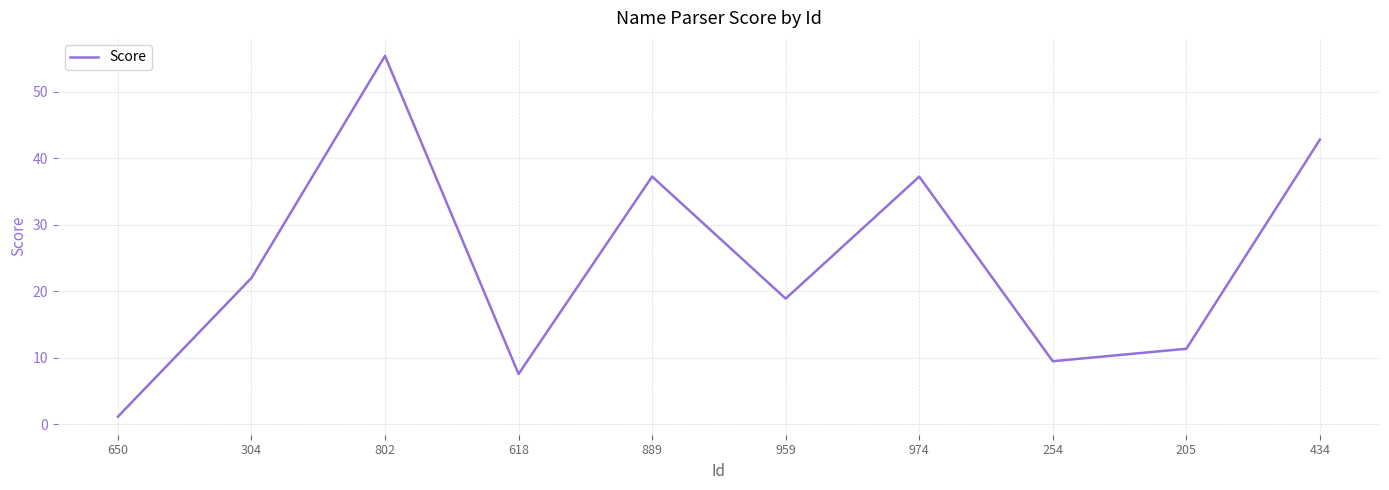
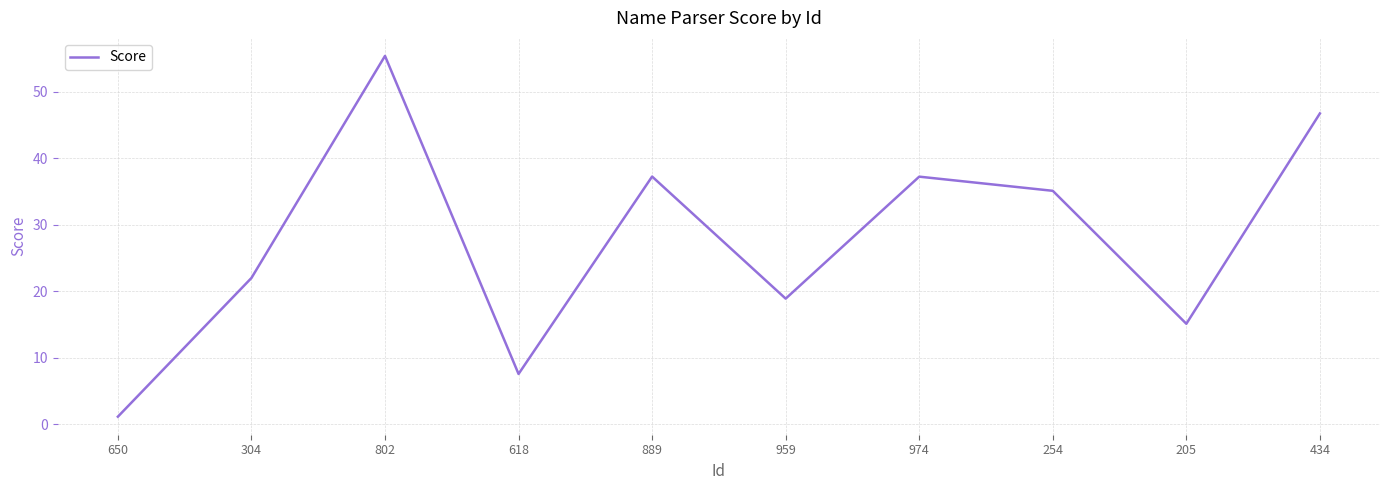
  {
    "650": 1,
    "304": 22,
    "802": 55,
    "618": 8,
    "889": 37,
    "959": 19,
    "974": 37,
-   "254": 9,
-   "205": 11,
-   "434": 43
+   "254": 35,
+   "205": 15,
+   "434": 47
  }
